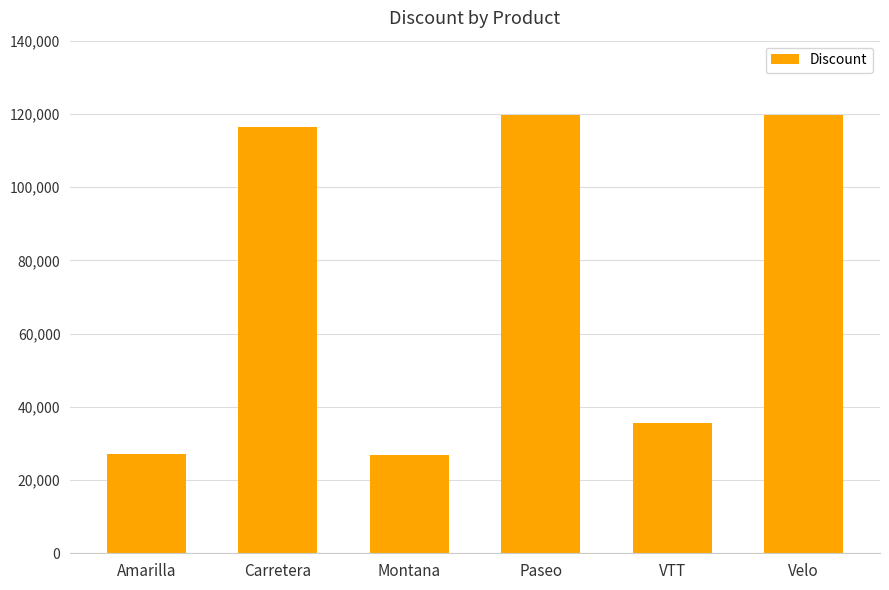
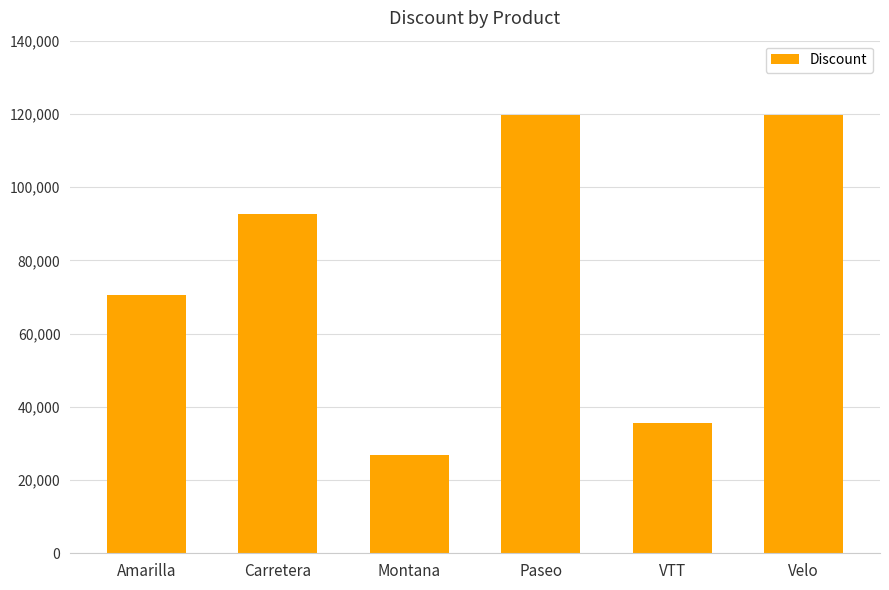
  {
-   "Amarilla": "27,000",
-   "Carretera": "116,000",
+   "Amarilla": "70,000",
+   "Carretera": "93,000",
    "Montana": "27,000",
    "Paseo": "120,000",
    "VTT": "36,000",
    "Velo": "120,000"
  }
